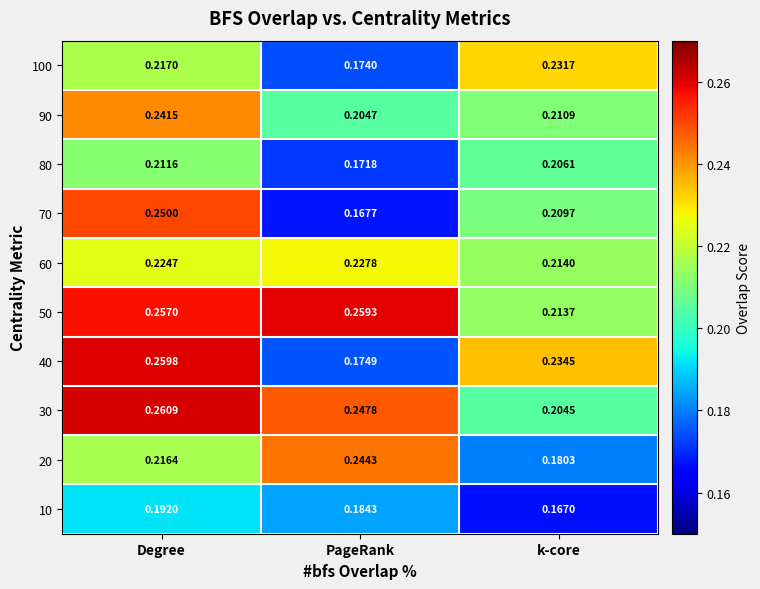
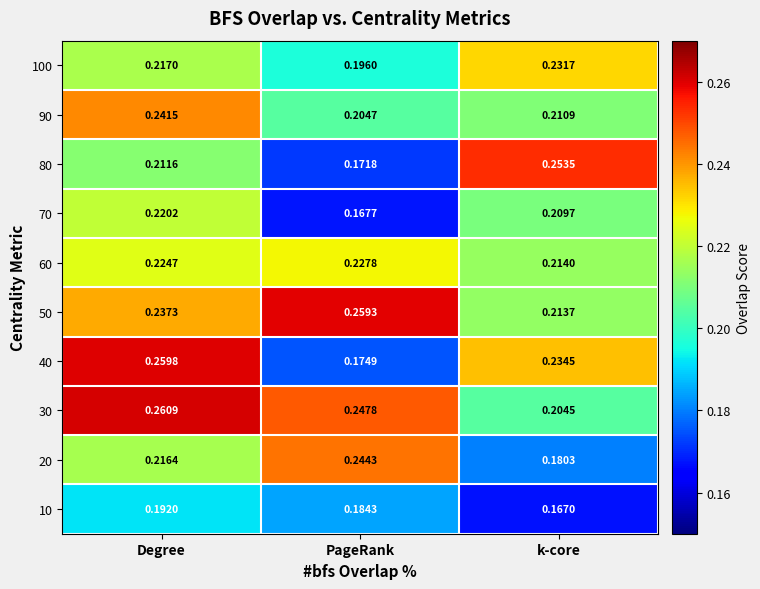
  {
    "100": {
      "Degree": 0.2170,
-     "PageRank": 0.1740,
+     "PageRank": 0.1960,
      "k-core": 0.2317
    },
    "90": {
      "Degree": 0.2415,
      "PageRank": 0.2047,
      "k-core": 0.2109
    },
    "80": {
      "Degree": 0.2116,
      "PageRank": 0.1718,
-     "k-core": 0.2061
+     "k-core": 0.2535
    },
    "70": {
-     "Degree": 0.2500,
+     "Degree": 0.2202,
      "PageRank": 0.1677,
      "k-core": 0.2097
    },
    "60": {
      "Degree": 0.2247,
      "PageRank": 0.2278,
      "k-core": 0.2140
    },
    "50": {
-     "Degree": 0.2570,
+     "Degree": 0.2373,
      "PageRank": 0.2593,
      "k-core": 0.2137
    },
    "40": {
      "Degree": 0.2598,
      "PageRank": 0.1749,
      "k-core": 0.2345
    },
    "30": {
      "Degree": 0.2609,
      "PageRank": 0.2478,
      "k-core": 0.2045
    },
    "20": {
      "Degree": 0.2164,
      "PageRank": 0.2443,
      "k-core": 0.1803
    },
    "10": {
      "Degree": 0.1920,
      "PageRank": 0.1843,
      "k-core": 0.1670
    }
  }
